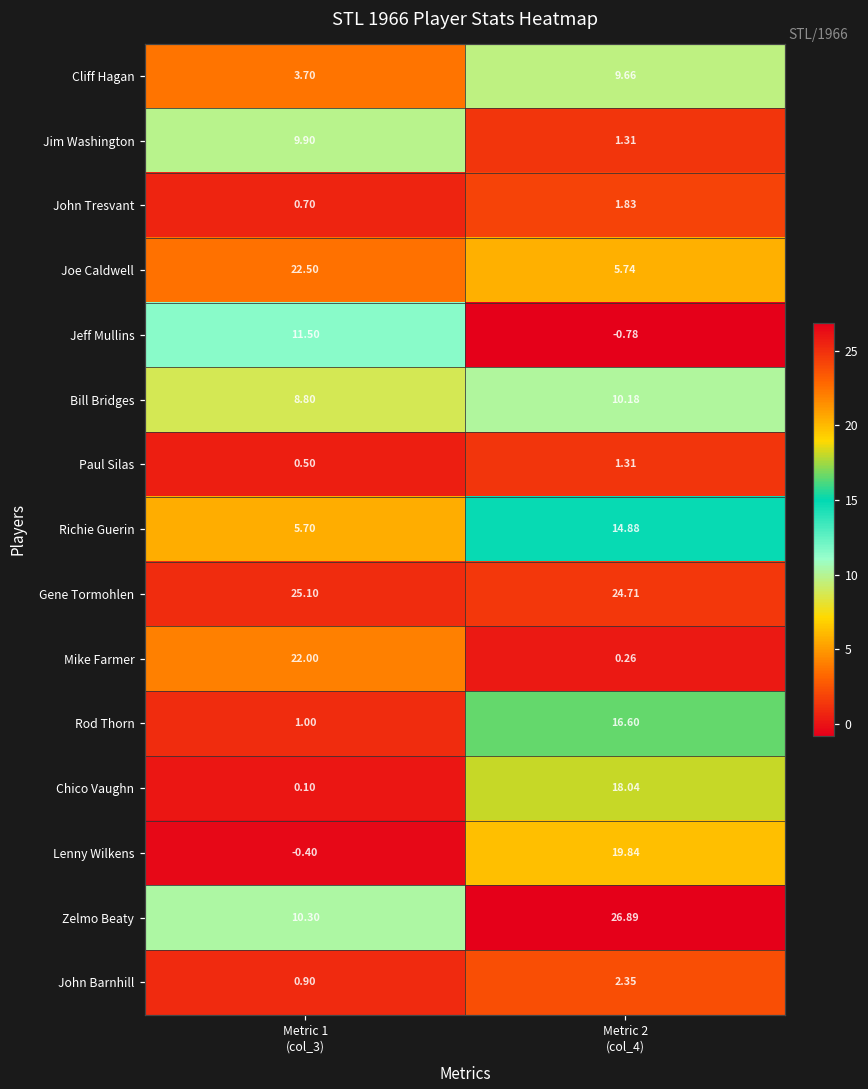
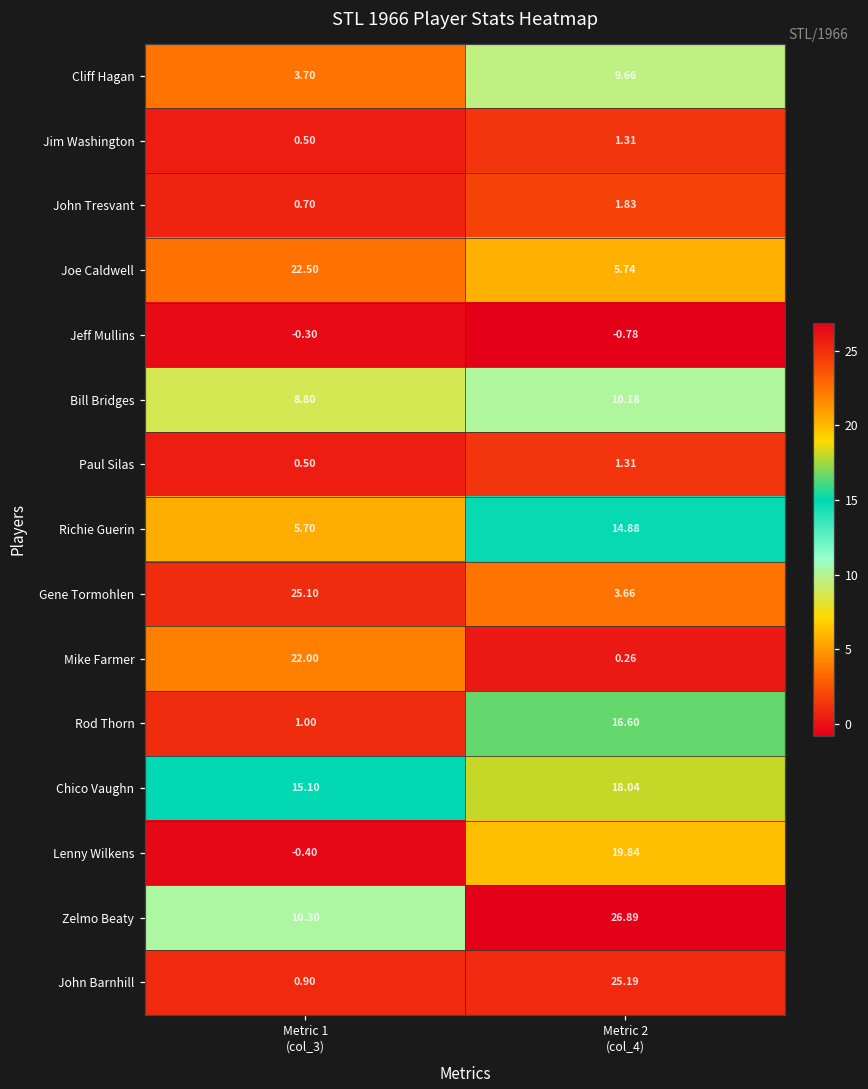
  {
    "Cliff Hagan": {
      "Metric 1 (col_3)": 3.70,
      "Metric 2 (col_4)": 9.66
    },
    "Jim Washington": {
-     "Metric 1 (col_3)": 9.90,
+     "Metric 1 (col_3)": 0.50,
      "Metric 2 (col_4)": 1.31
    },
    "John Tresvant": {
      "Metric 1 (col_3)": 0.70,
      "Metric 2 (col_4)": 1.83
    },
    "Joe Caldwell": {
      "Metric 1 (col_3)": 22.50,
      "Metric 2 (col_4)": 5.74
    },
    "Jeff Mullins": {
-     "Metric 1 (col_3)": 11.50,
+     "Metric 1 (col_3)": -0.30,
      "Metric 2 (col_4)": -0.78
    },
    "Bill Bridges": {
      "Metric 1 (col_3)": 8.80,
      "Metric 2 (col_4)": 10.18
    },
    "Paul Silas": {
      "Metric 1 (col_3)": 0.50,
      "Metric 2 (col_4)": 1.31
    },
    "Richie Guerin": {
      "Metric 1 (col_3)": 5.70,
      "Metric 2 (col_4)": 14.88
    },
    "Gene Tormohlen": {
      "Metric 1 (col_3)": 25.10,
-     "Metric 2 (col_4)": 24.71
+     "Metric 2 (col_4)": 3.66
    },
    "Mike Farmer": {
      "Metric 1 (col_3)": 22.00,
      "Metric 2 (col_4)": 0.26
    },
    "Rod Thorn": {
      "Metric 1 (col_3)": 1.00,
      "Metric 2 (col_4)": 16.60
    },
    "Chico Vaughn": {
-     "Metric 1 (col_3)": 0.10,
+     "Metric 1 (col_3)": 15.10,
      "Metric 2 (col_4)": 18.04
    },
    "Lenny Wilkens": {
      "Metric 1 (col_3)": -0.40,
      "Metric 2 (col_4)": 19.84
    },
    "Zelmo Beaty": {
      "Metric 1 (col_3)": 10.30,
      "Metric 2 (col_4)": 26.89
    },
    "John Barnhill": {
      "Metric 1 (col_3)": 0.90,
-     "Metric 2 (col_4)": 2.35
+     "Metric 2 (col_4)": 25.19
    }
  }
